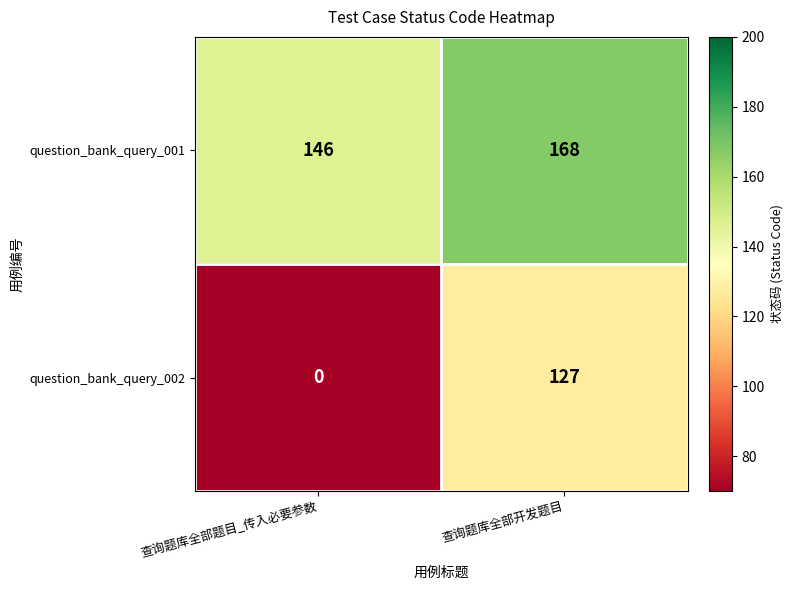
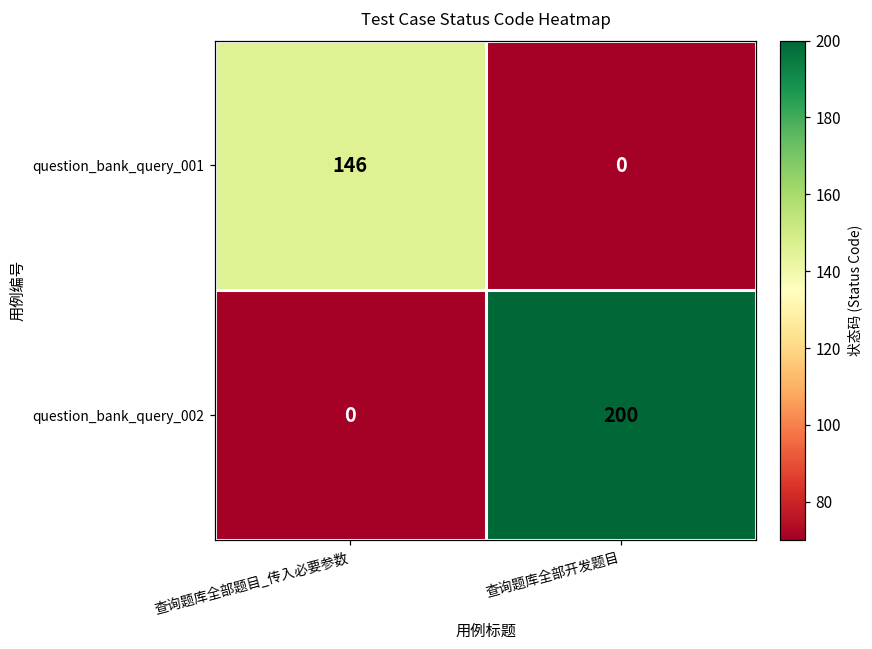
  {
    "question_bank_query_001": {
      "查询题库全部题目_传入必要参数": 146,
-     "查询题库全部开发题目": 168
+     "查询题库全部开发题目": 0
    },
    "question_bank_query_002": {
      "查询题库全部题目_传入必要参数": 0,
-     "查询题库全部开发题目": 127
+     "查询题库全部开发题目": 200
    }
  }
